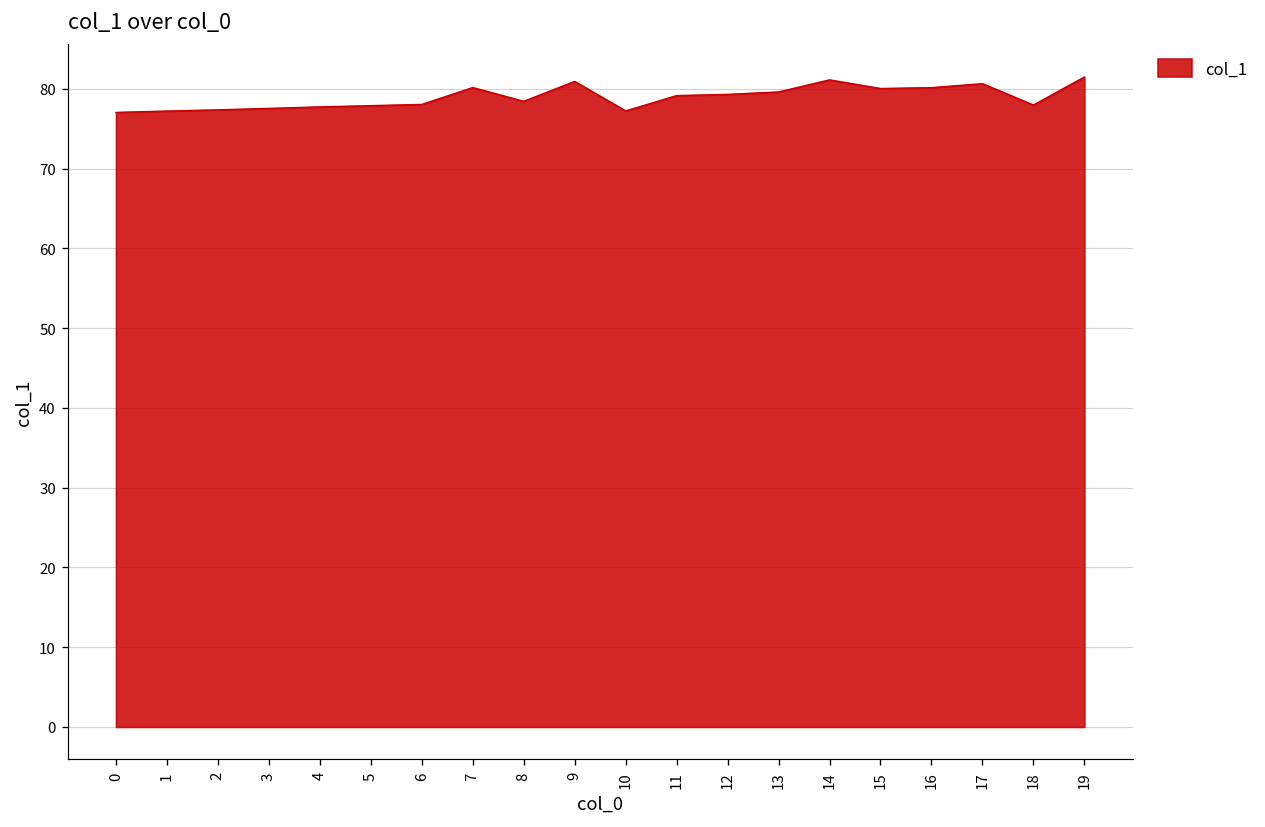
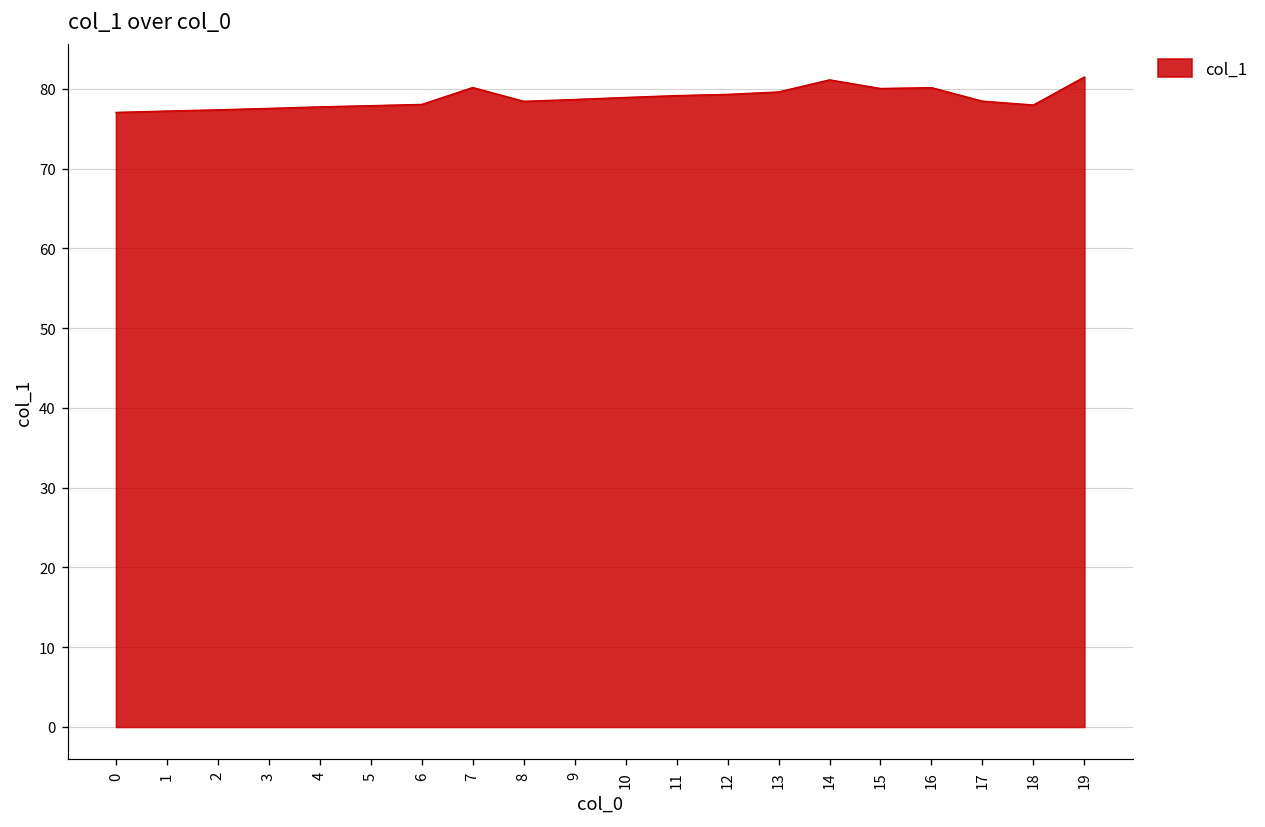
  {
    "0": 77,
    "1": 77,
    "2": 77,
    "3": 78,
    "4": 78,
    "5": 78,
    "6": 78,
    "7": 80,
    "8": 78,
-   "9": 81,
-   "10": 77,
+   "9": 79,
+   "10": 79,
    "11": 79,
    "12": 79,
    "13": 80,
    "14": 81,
    "15": 80,
    "16": 80,
-   "17": 81,
+   "17": 78,
    "18": 78,
    "19": 82
  }
